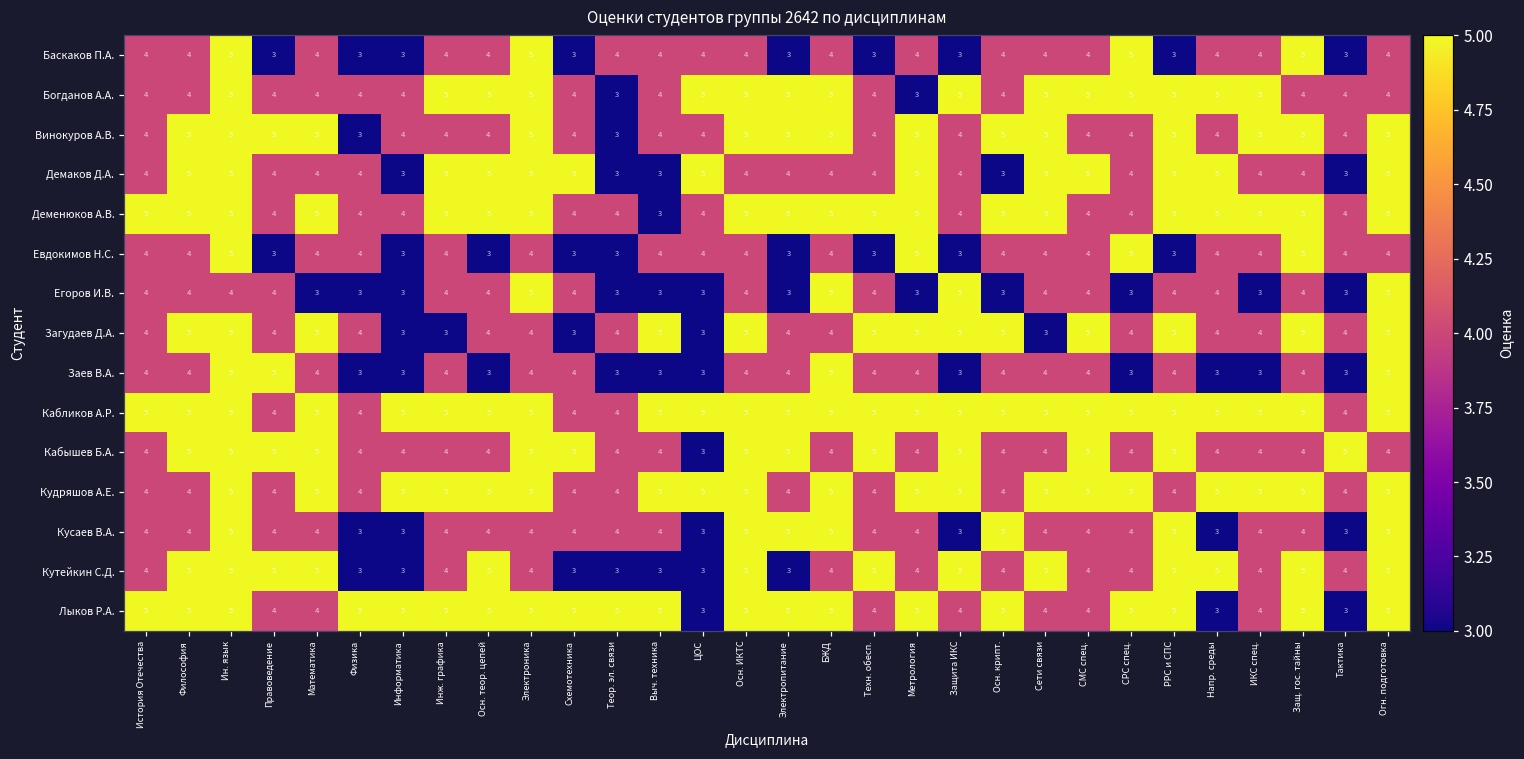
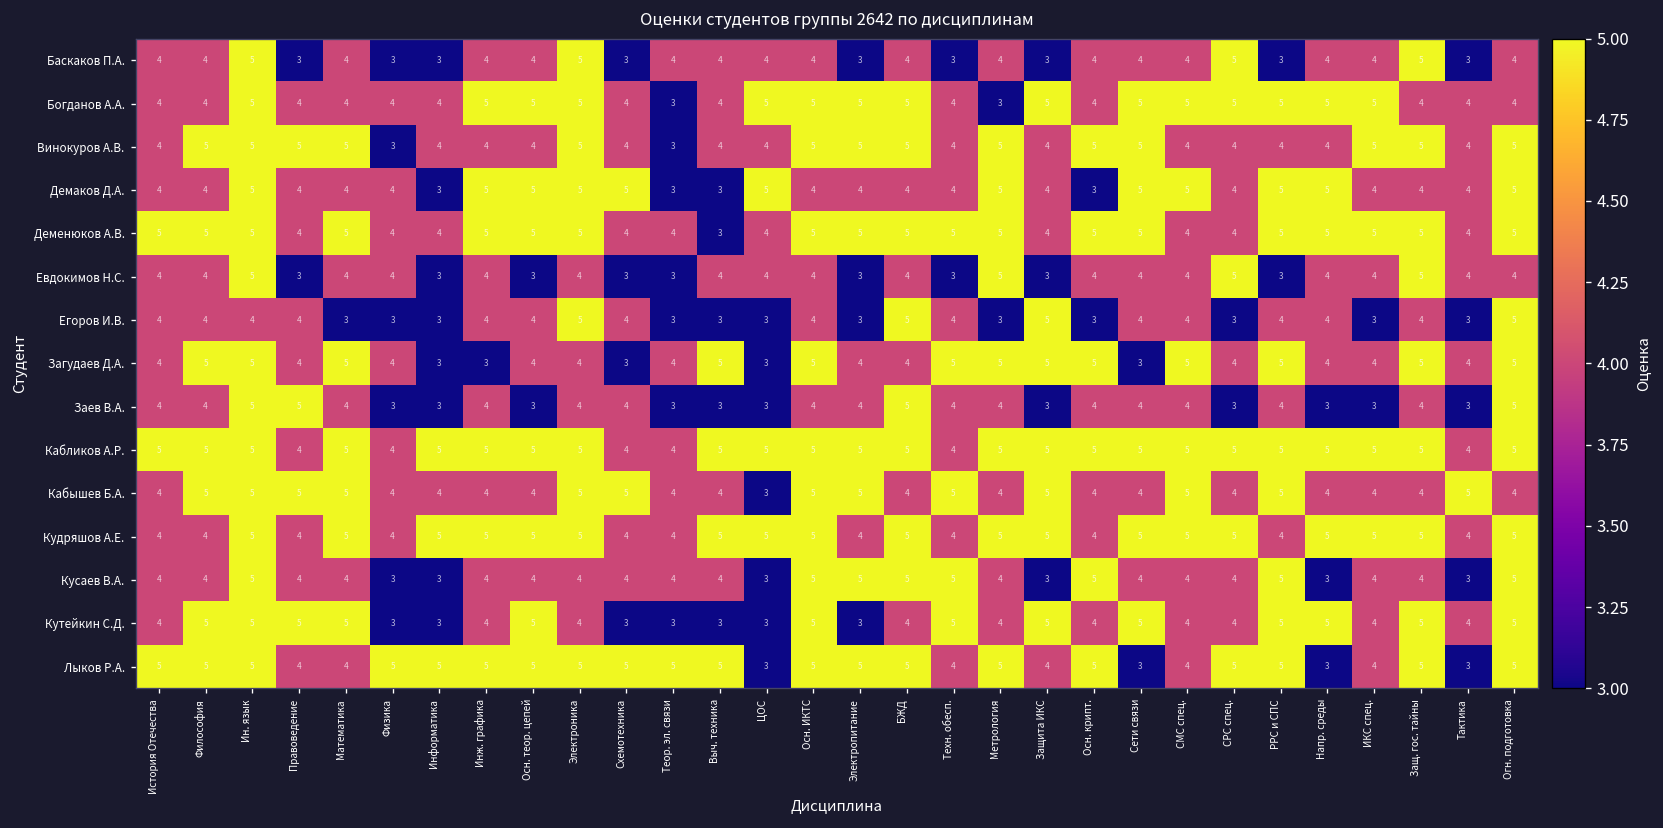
  {
    "Винокуров А.В.": {
      "История Отечества": 4,
      "Философия": 5,
      "Ин. язык": 5,
      "Правоведение": 5,
      "Математика": 5,
      "Физика": 3,
      "Информатика": 4,
      "Инж. графика": 4,
      "Осн. теор. цепей": 4,
      "Электроника": 5,
      "Схемотехника": 4,
      "Теор. эл. связи": 3,
      "Выч. техника": 4,
      "ЦОС": 4,
      "Осн. ИКТС": 5,
      "Электропитание": 5,
      "БЖД": 5,
      "Техн. обесп.": 4,
      "Метрология": 5,
      "Защита ИКС": 4,
      "Осн. крипт.": 5,
      "Сети связи": 5,
      "СМС спец.": 4,
      "СРС спец.": 4,
-     "РРС и СПС": 5,
+     "РРС и СПС": 4,
      "Напр. среды": 4,
      "ИКС спец.": 5,
      "Защ. гос. тайны": 5,
      "Тактика": 4,
      "Огн. подготовка": 5
    },
    "Демаков Д.А.": {
      "История Отечества": 4,
-     "Философия": 5,
+     "Философия": 4,
      "Ин. язык": 5,
      "Правоведение": 4,
      "Математика": 4,
      "Физика": 4,
      "Информатика": 3,
      "Инж. графика": 5,
      "Осн. теор. цепей": 5,
      "Электроника": 5,
      "Схемотехника": 5,
      "Теор. эл. связи": 3,
      "Выч. техника": 3,
      "ЦОС": 5,
      "Осн. ИКТС": 4,
      "Электропитание": 4,
      "БЖД": 4,
      "Техн. обесп.": 4,
      "Метрология": 5,
      "Защита ИКС": 4,
      "Осн. крипт.": 3,
      "Сети связи": 5,
      "СМС спец.": 5,
      "СРС спец.": 4,
      "РРС и СПС": 5,
      "Напр. среды": 5,
      "ИКС спец.": 4,
      "Защ. гос. тайны": 4,
-     "Тактика": 3,
+     "Тактика": 4,
      "Огн. подготовка": 5
    },
    "Кабликов А.Р.": {
      "История Отечества": 5,
      "Философия": 5,
      "Ин. язык": 5,
      "Правоведение": 4,
      "Математика": 5,
      "Физика": 4,
      "Информатика": 5,
      "Инж. графика": 5,
      "Осн. теор. цепей": 5,
      "Электроника": 5,
      "Схемотехника": 4,
      "Теор. эл. связи": 4,
      "Выч. техника": 5,
      "ЦОС": 5,
      "Осн. ИКТС": 5,
      "Электропитание": 5,
      "БЖД": 5,
-     "Техн. обесп.": 5,
+     "Техн. обесп.": 4,
      "Метрология": 5,
      "Защита ИКС": 5,
      "Осн. крипт.": 5,
      "Сети связи": 5,
      "СМС спец.": 5,
      "СРС спец.": 5,
      "РРС и СПС": 5,
      "Напр. среды": 5,
      "ИКС спец.": 5,
      "Защ. гос. тайны": 5,
      "Тактика": 4,
      "Огн. подготовка": 5
    },
    "Кусаев В.А.": {
      "История Отечества": 4,
      "Философия": 4,
      "Ин. язык": 5,
      "Правоведение": 4,
      "Математика": 4,
      "Физика": 3,
      "Информатика": 3,
      "Инж. графика": 4,
      "Осн. теор. цепей": 4,
      "Электроника": 4,
      "Схемотехника": 4,
      "Теор. эл. связи": 4,
      "Выч. техника": 4,
      "ЦОС": 3,
      "Осн. ИКТС": 5,
      "Электропитание": 5,
      "БЖД": 5,
-     "Техн. обесп.": 4,
+     "Техн. обесп.": 5,
      "Метрология": 4,
      "Защита ИКС": 3,
      "Осн. крипт.": 5,
      "Сети связи": 4,
      "СМС спец.": 4,
      "СРС спец.": 4,
      "РРС и СПС": 5,
      "Напр. среды": 3,
      "ИКС спец.": 4,
      "Защ. гос. тайны": 4,
      "Тактика": 3,
      "Огн. подготовка": 5
    },
    "Лыков Р.А.": {
      "История Отечества": 5,
      "Философия": 5,
      "Ин. язык": 5,
      "Правоведение": 4,
      "Математика": 4,
      "Физика": 5,
      "Информатика": 5,
      "Инж. графика": 5,
      "Осн. теор. цепей": 5,
      "Электроника": 5,
      "Схемотехника": 5,
      "Теор. эл. связи": 5,
      "Выч. техника": 5,
      "ЦОС": 3,
      "Осн. ИКТС": 5,
      "Электропитание": 5,
      "БЖД": 5,
      "Техн. обесп.": 4,
      "Метрология": 5,
      "Защита ИКС": 4,
      "Осн. крипт.": 5,
-     "Сети связи": 4,
+     "Сети связи": 3,
      "СМС спец.": 4,
      "СРС спец.": 5,
      "РРС и СПС": 5,
      "Напр. среды": 3,
      "ИКС спец.": 4,
      "Защ. гос. тайны": 5,
      "Тактика": 3,
      "Огн. подготовка": 5
    }
  }
